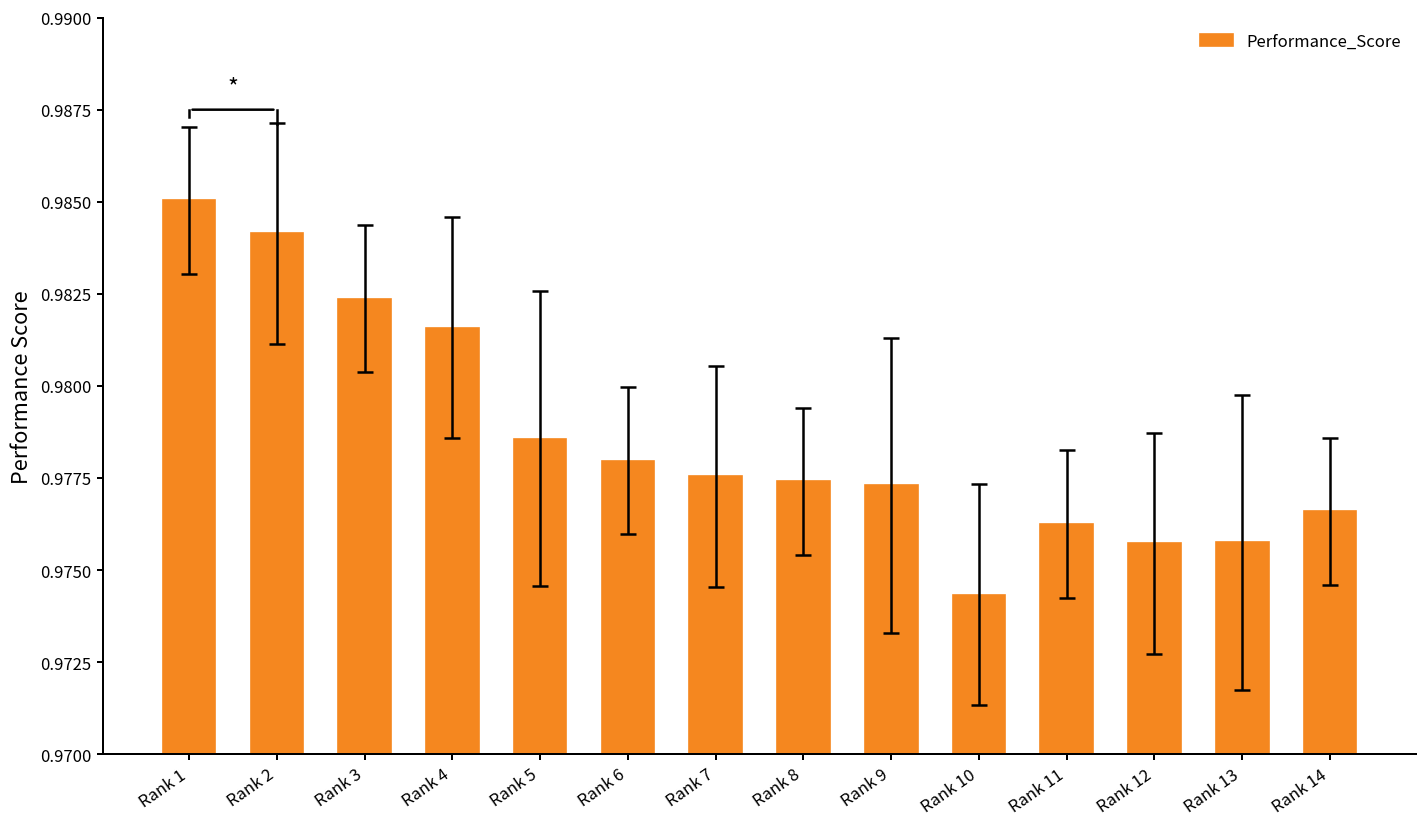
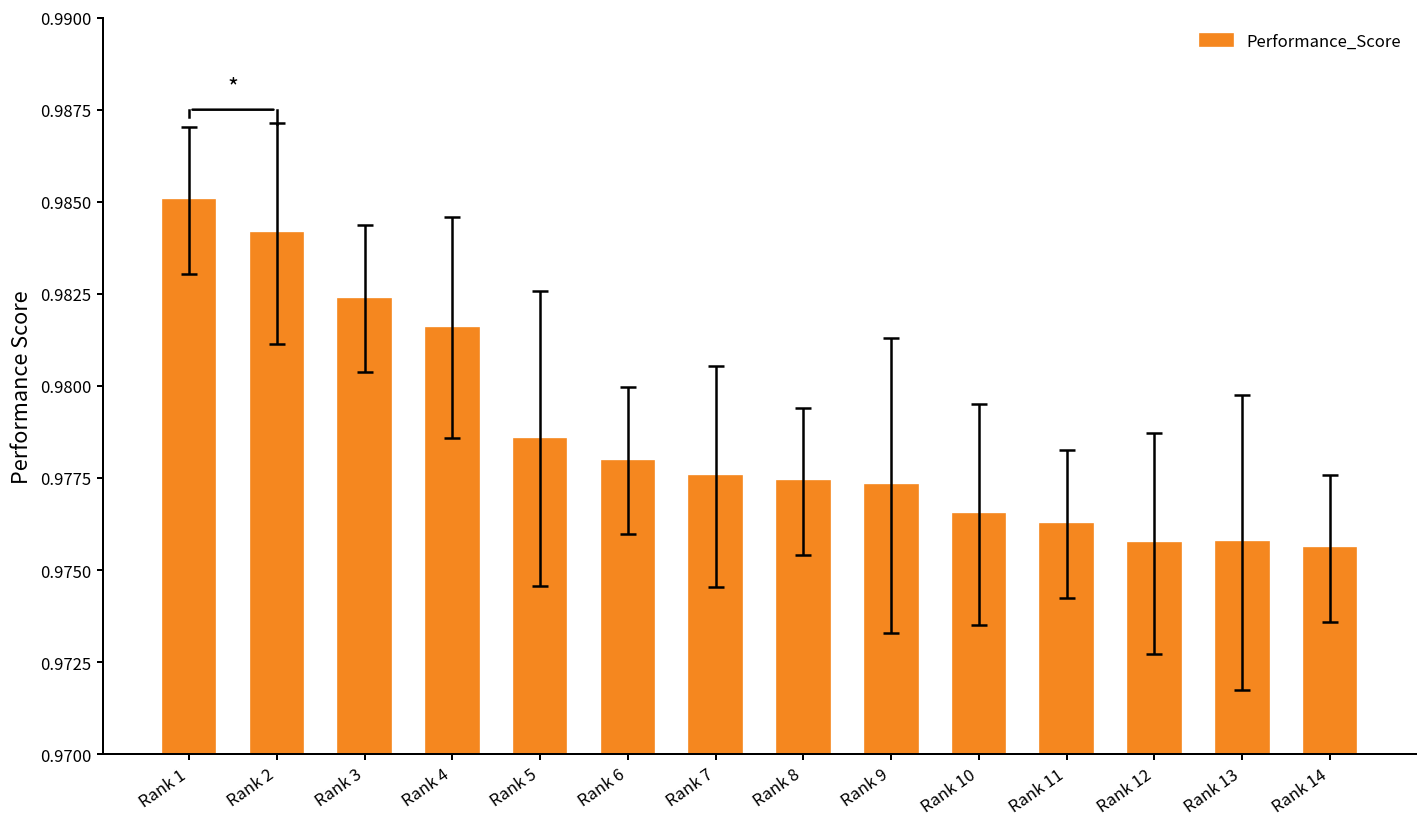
  {
    "Performance_Score": {
      "Rank 1": 0.9850,
      "Rank 2": 0.9841,
      "Rank 3": 0.9824,
      "Rank 4": 0.9816,
      "Rank 5": 0.9786,
      "Rank 6": 0.9780,
      "Rank 7": 0.9775,
      "Rank 8": 0.9774,
      "Rank 9": 0.9773,
-     "Rank 10": 0.9743,
+     "Rank 10": 0.9765,
      "Rank 11": 0.9762,
      "Rank 12": 0.9757,
      "Rank 13": 0.9758,
-     "Rank 14": 0.9766
+     "Rank 14": 0.9756
    }
  }
